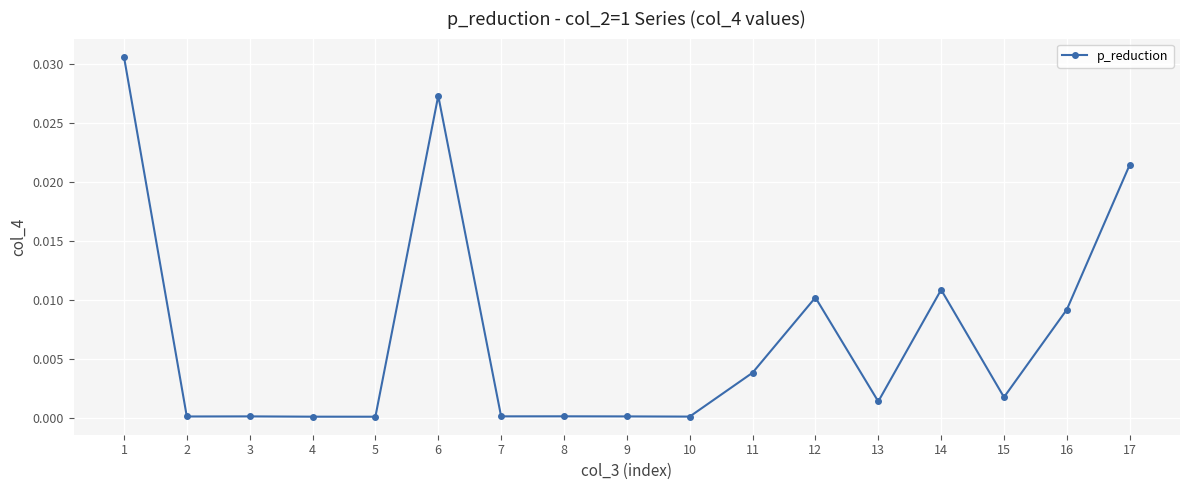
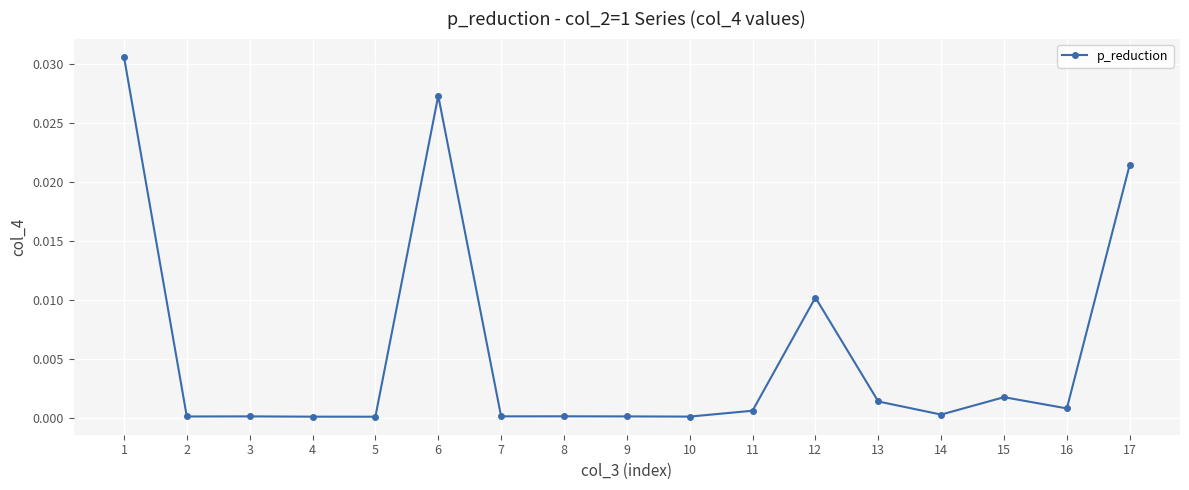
  {
    "1": 0.0306,
    "2": 0.0001,
    "3": 0.0001,
    "4": 0.0001,
    "5": 0.0001,
    "6": 0.0273,
    "7": 0.0001,
    "8": 0.0001,
    "9": 0.0001,
    "10": 0.0001,
-   "11": 0.0038,
+   "11": 0.0006,
    "12": 0.0102,
    "13": 0.0014,
-   "14": 0.0109,
+   "14": 0.0003,
    "15": 0.0018,
-   "16": 0.0092,
+   "16": 0.0008,
    "17": 0.0215
  }
